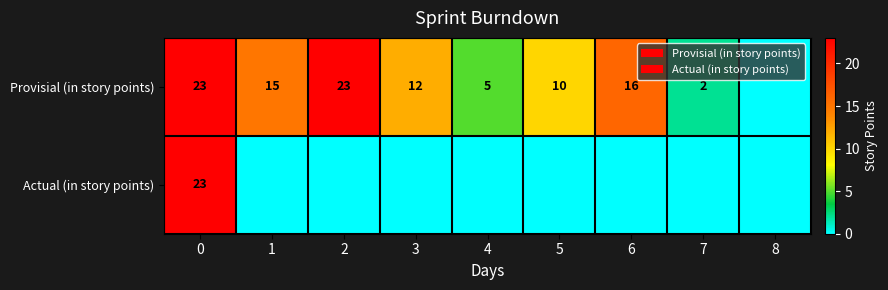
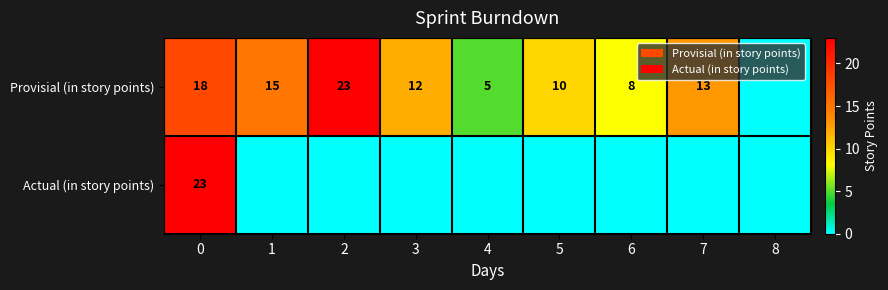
  {
    "Provisial (in story points)": {
-     "0": 23,
+     "0": 18,
      "1": 15,
      "2": 23,
      "3": 12,
      "4": 5,
      "5": 10,
-     "6": 16,
-     "7": 2
+     "6": 8,
+     "7": 13
    },
    "Actual (in story points)": {
      "0": 23
    }
  }
